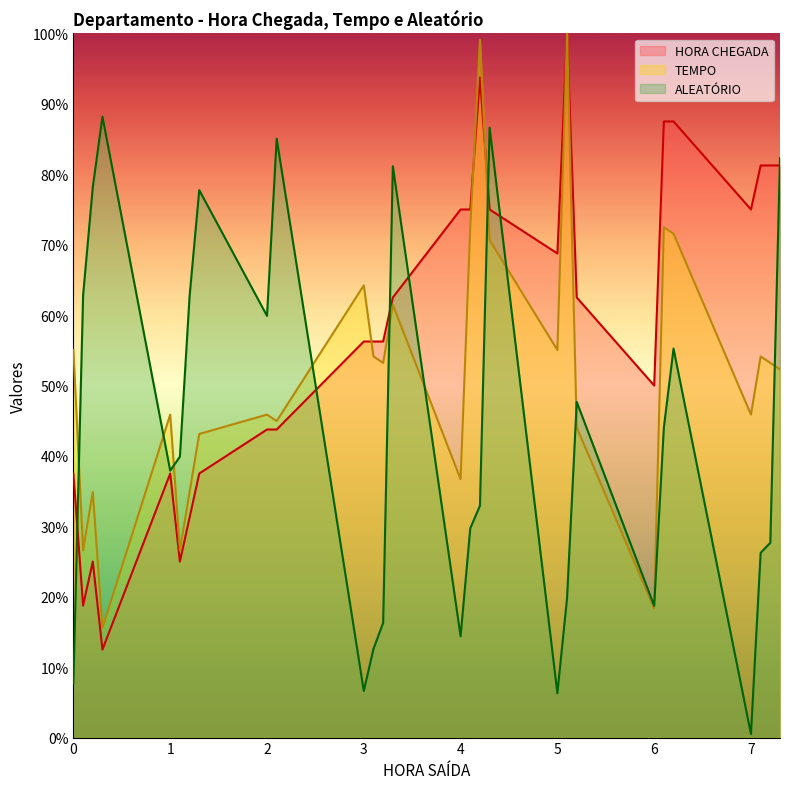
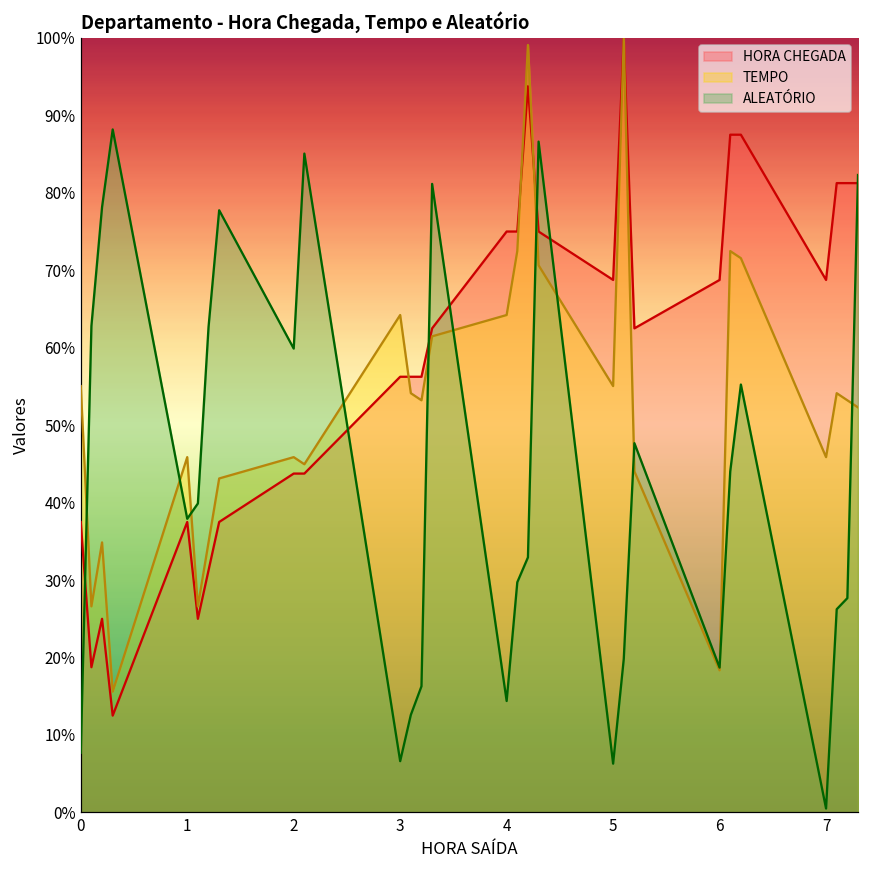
  {
    "HORA CHEGADA": {
      "0": "38%",
      "1": "38%",
      "2": "44%",
      "3": "56%",
      "4": "75%",
      "5": "69%",
-     "6": "50%",
-     "7": "75%"
+     "6": "69%",
+     "7": "69%"
    },
    "TEMPO": {
      "0": "55%",
      "1": "46%",
      "2": "46%",
      "3": "64%",
-     "4": "37%",
+     "4": "64%",
      "5": "55%",
      "7": "46%"
    },
    "ALEATÓRIO": {
      "0": "8%",
      "1": "38%",
      "2": "60%",
      "3": "7%",
      "4": "14%",
      "5": "6%",
      "7": "1%"
    }
  }
